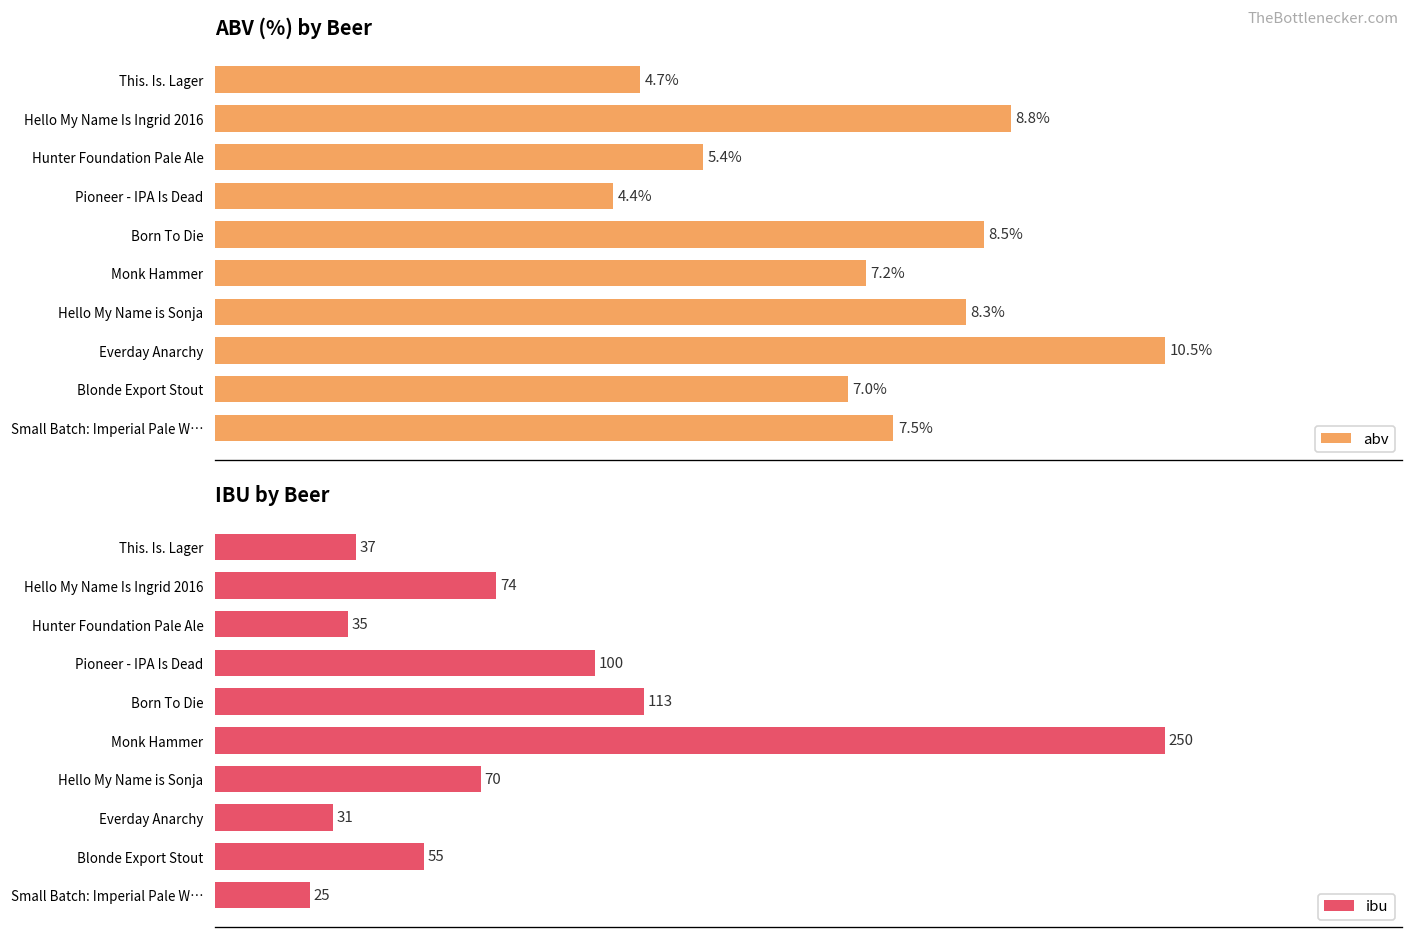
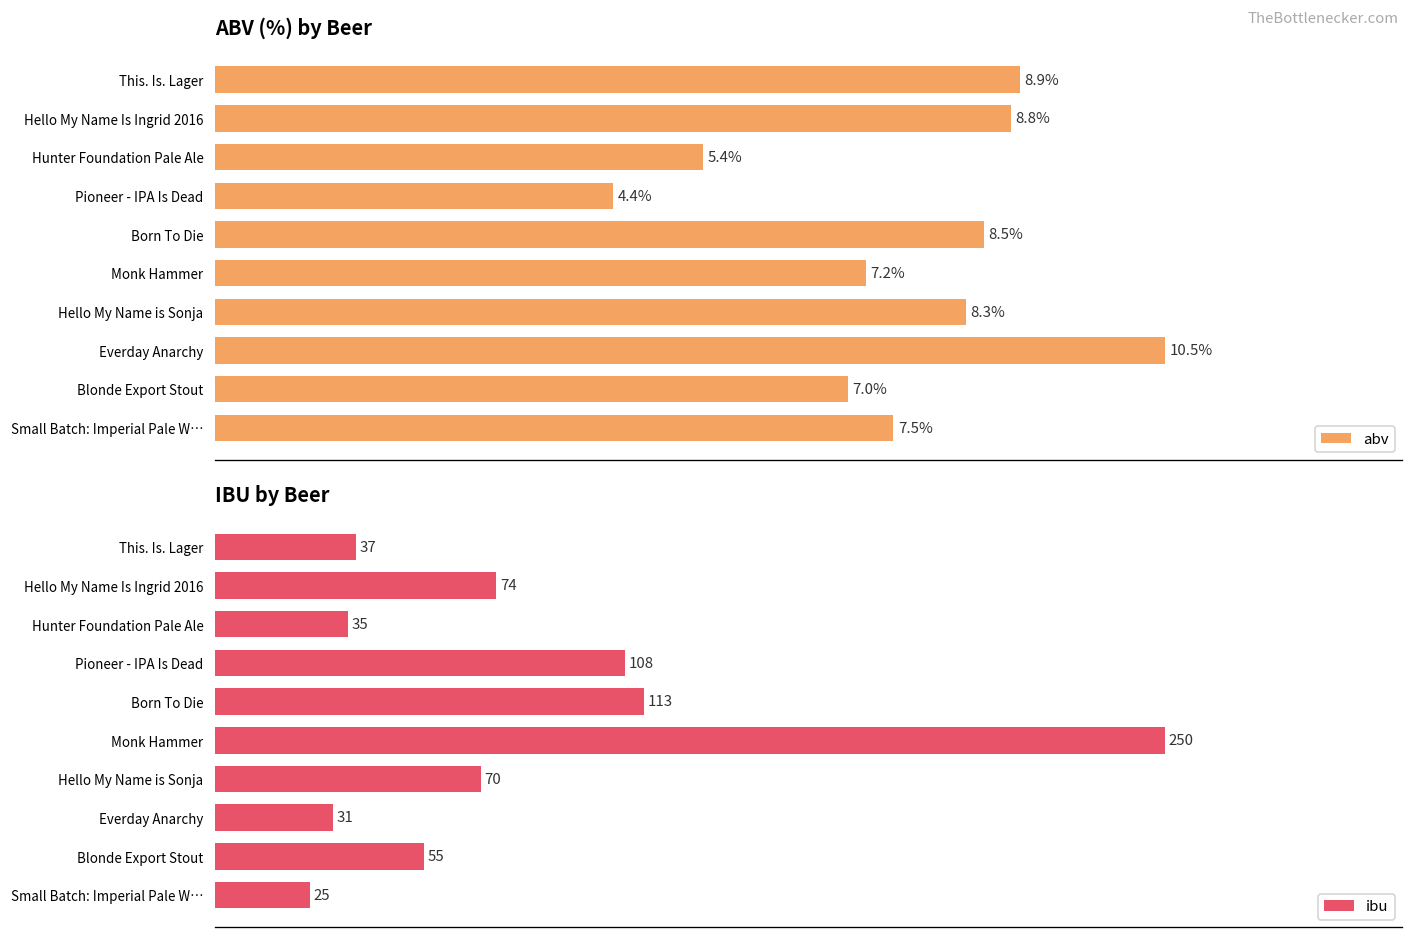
  {
    "ABV (%) by Beer": {
-     "This. Is. Lager": "4.7%",
+     "This. Is. Lager": "8.9%",
      "Hello My Name Is Ingrid 2016": "8.8%",
      "Hunter Foundation Pale Ale": "5.4%",
      "Pioneer - IPA Is Dead": "4.4%",
      "Born To Die": "8.5%",
      "Monk Hammer": "7.2%",
      "Hello My Name is Sonja": "8.3%",
      "Everday Anarchy": "10.5%",
      "Blonde Export Stout": "7.0%",
      "Small Batch: Imperial Pale W…": "7.5%"
    },
    "IBU by Beer": {
      "This. Is. Lager": "37",
      "Hello My Name Is Ingrid 2016": "74",
      "Hunter Foundation Pale Ale": "35",
-     "Pioneer - IPA Is Dead": "100",
+     "Pioneer - IPA Is Dead": "108",
      "Born To Die": "113",
      "Monk Hammer": "250",
      "Hello My Name is Sonja": "70",
      "Everday Anarchy": "31",
      "Blonde Export Stout": "55",
      "Small Batch: Imperial Pale W…": "25"
    }
  }
